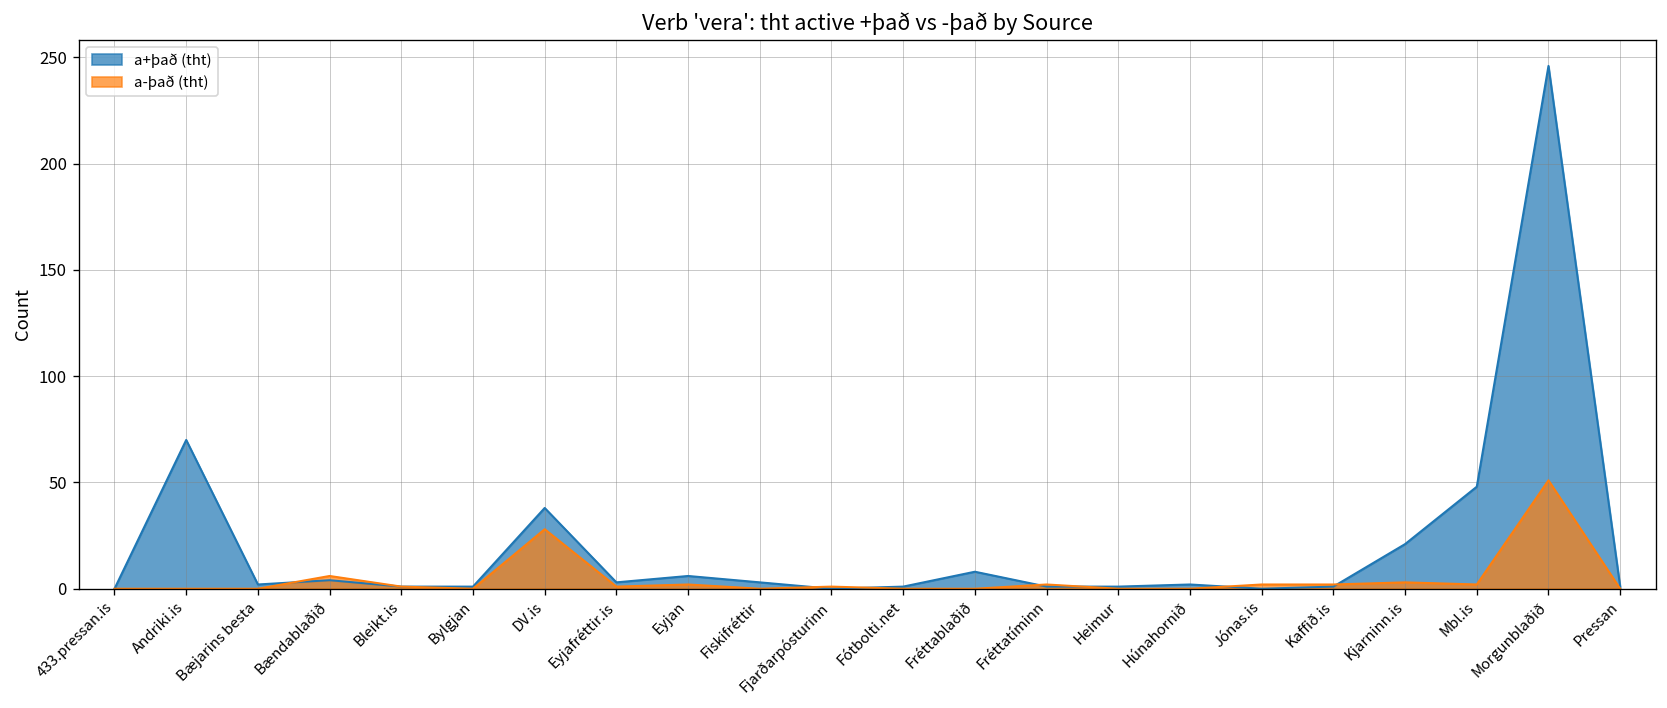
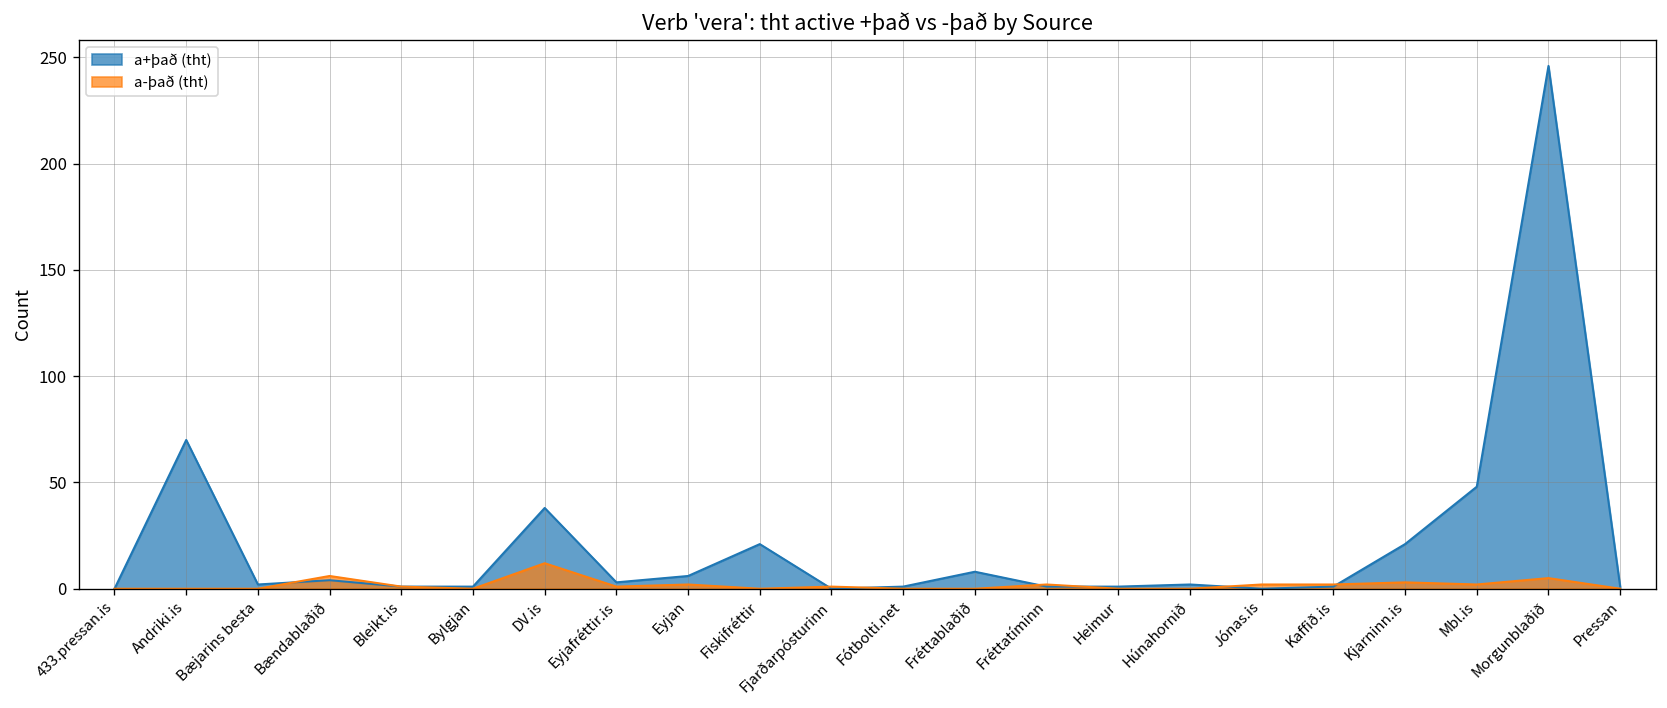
  {
    "a+það (tht)": {
      "Andriki.is": 70,
      "Bæjarins besta": 2,
      "Bændablaðið": 4,
      "DV.is": 38,
      "Eyjafréttir.is": 3,
      "Eyjan": 6,
-     "Fiskifréttir": 3,
+     "Fiskifréttir": 21,
      "Fréttablaðið": 8,
      "Húnahornið": 2,
      "Jónas.is": 0,
      "Kjarninn.is": 21,
      "Mbl.is": 48,
      "Morgunblaðið": 246
    },
    "a-það (tht)": {
      "Andriki.is": 0,
      "Bæjarins besta": 0,
      "Bændablaðið": 6,
-     "DV.is": 28,
+     "DV.is": 12,
      "Eyjafréttir.is": 1,
      "Eyjan": 2,
      "Fiskifréttir": 0,
      "Fréttablaðið": 0,
      "Húnahornið": 0,
      "Jónas.is": 2,
      "Kjarninn.is": 3,
      "Mbl.is": 2,
-     "Morgunblaðið": 51
+     "Morgunblaðið": 5
    }
  }
